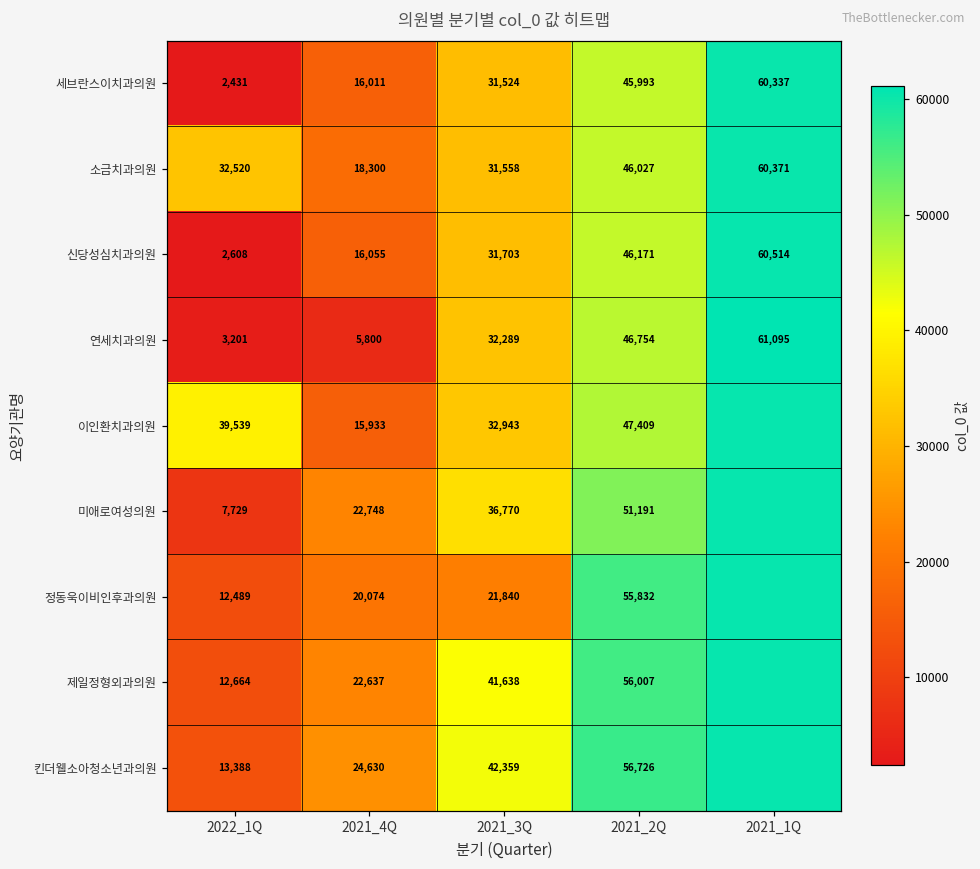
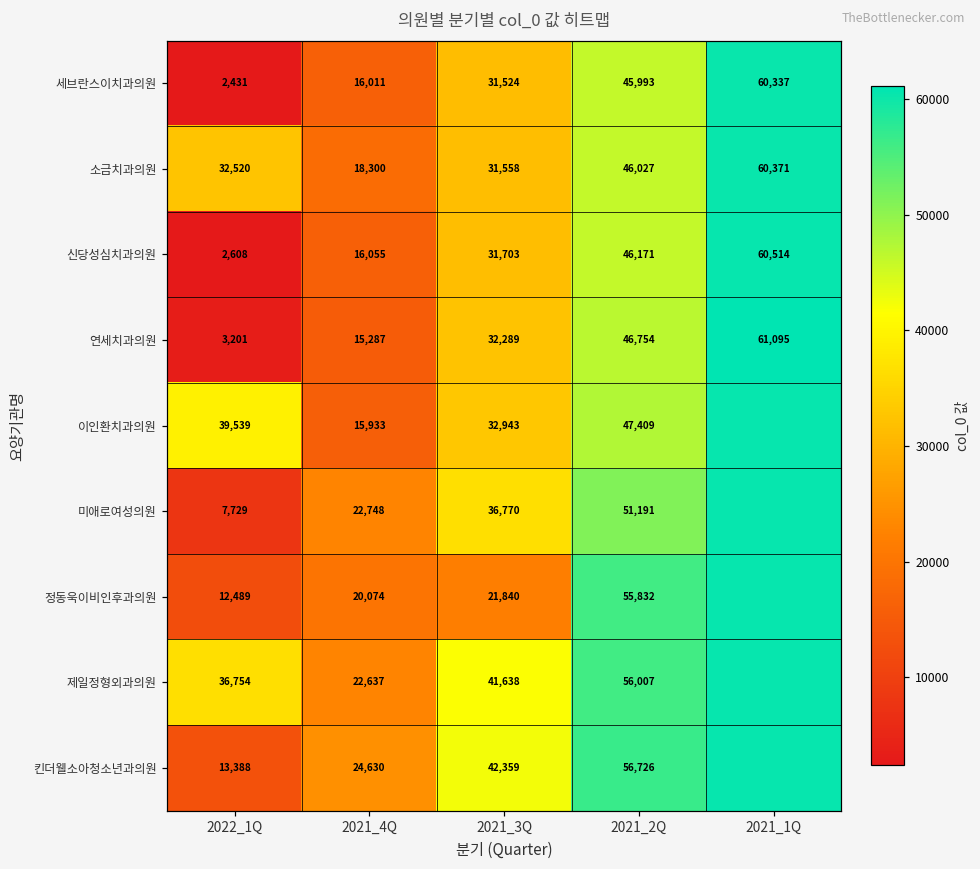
  {
    "세브란스이치과의원": {
      "2022_1Q": "2,431",
      "2021_4Q": "16,011",
      "2021_3Q": "31,524",
      "2021_2Q": "45,993",
      "2021_1Q": "60,337"
    },
    "소금치과의원": {
      "2022_1Q": "32,520",
      "2021_4Q": "18,300",
      "2021_3Q": "31,558",
      "2021_2Q": "46,027",
      "2021_1Q": "60,371"
    },
    "신당성심치과의원": {
      "2022_1Q": "2,608",
      "2021_4Q": "16,055",
      "2021_3Q": "31,703",
      "2021_2Q": "46,171",
      "2021_1Q": "60,514"
    },
    "연세치과의원": {
      "2022_1Q": "3,201",
-     "2021_4Q": "5,800",
+     "2021_4Q": "15,287",
      "2021_3Q": "32,289",
      "2021_2Q": "46,754",
      "2021_1Q": "61,095"
    },
    "이인환치과의원": {
      "2022_1Q": "39,539",
      "2021_4Q": "15,933",
      "2021_3Q": "32,943",
      "2021_2Q": "47,409"
    },
    "미애로여성의원": {
      "2022_1Q": "7,729",
      "2021_4Q": "22,748",
      "2021_3Q": "36,770",
      "2021_2Q": "51,191"
    },
    "정동욱이비인후과의원": {
      "2022_1Q": "12,489",
      "2021_4Q": "20,074",
      "2021_3Q": "21,840",
      "2021_2Q": "55,832"
    },
    "제일정형외과의원": {
-     "2022_1Q": "12,664",
+     "2022_1Q": "36,754",
      "2021_4Q": "22,637",
      "2021_3Q": "41,638",
      "2021_2Q": "56,007"
    },
    "킨더웰소아청소년과의원": {
      "2022_1Q": "13,388",
      "2021_4Q": "24,630",
      "2021_3Q": "42,359",
      "2021_2Q": "56,726"
    }
  }
